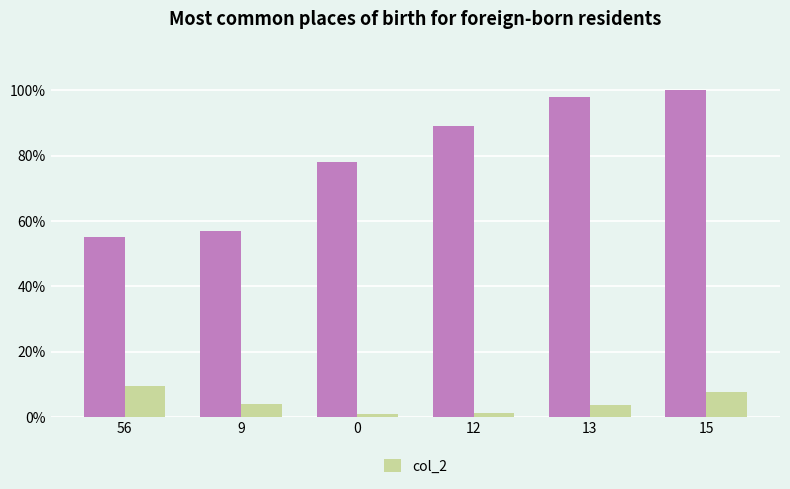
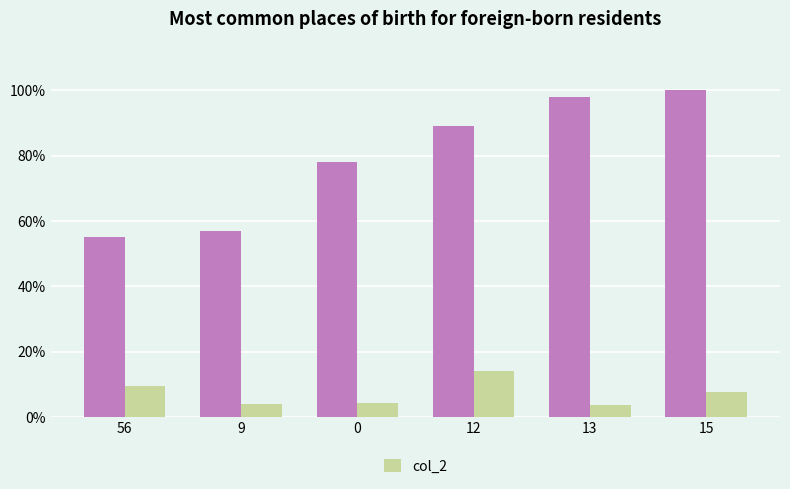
  {
    "col_2": {
      "56": "9%",
      "9": "4%",
-     "0": "1%",
-     "12": "1%",
+     "0": "4%",
+     "12": "14%",
      "13": "4%",
      "15": "8%"
    }
  }
